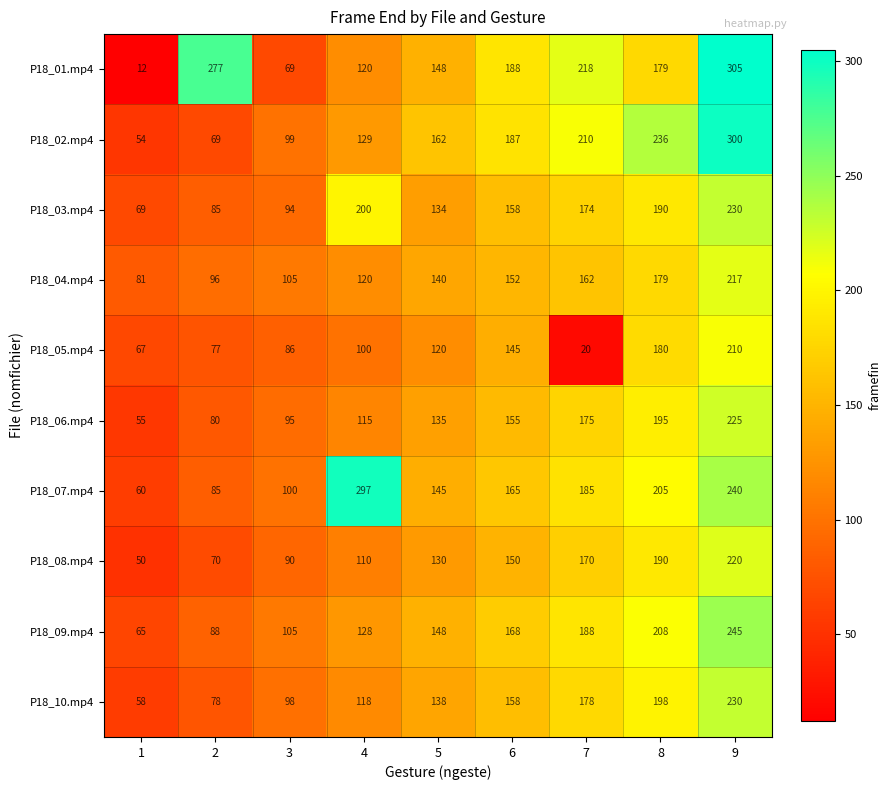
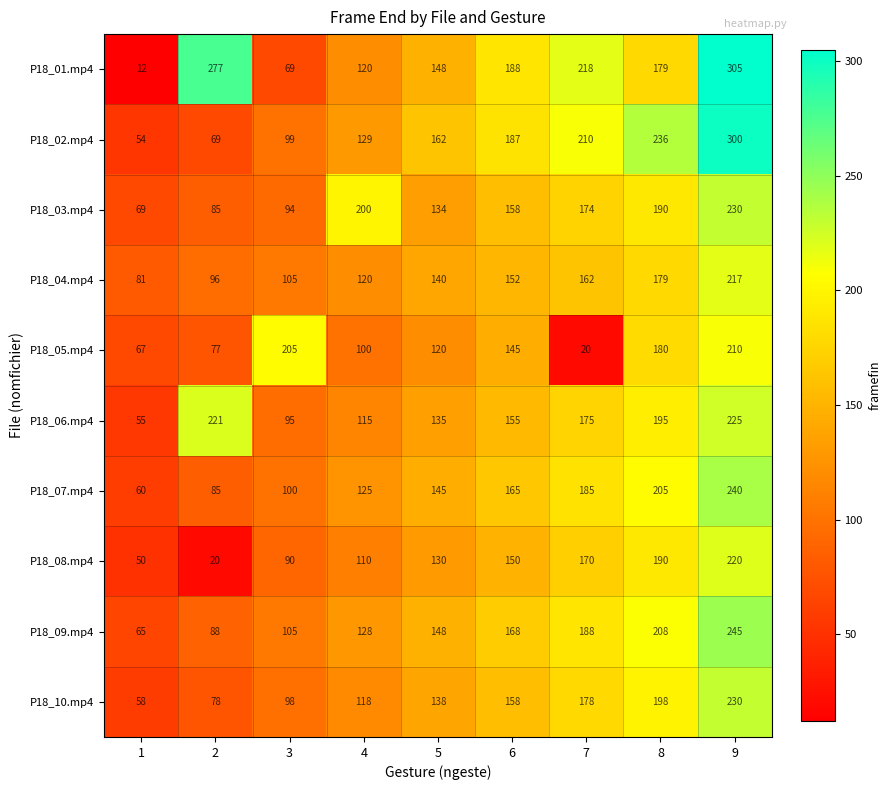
  {
    "P18_01.mp4": {
      "1": 12,
      "2": 277,
      "3": 69,
      "4": 120,
      "5": 148,
      "6": 188,
      "7": 218,
      "8": 179,
      "9": 305
    },
    "P18_02.mp4": {
      "1": 54,
      "2": 69,
      "3": 99,
      "4": 129,
      "5": 162,
      "6": 187,
      "7": 210,
      "8": 236,
      "9": 300
    },
    "P18_03.mp4": {
      "1": 69,
      "2": 85,
      "3": 94,
      "4": 200,
      "5": 134,
      "6": 158,
      "7": 174,
      "8": 190,
      "9": 230
    },
    "P18_04.mp4": {
      "1": 81,
      "2": 96,
      "3": 105,
      "4": 120,
      "5": 140,
      "6": 152,
      "7": 162,
      "8": 179,
      "9": 217
    },
    "P18_05.mp4": {
      "1": 67,
      "2": 77,
-     "3": 86,
+     "3": 205,
      "4": 100,
      "5": 120,
      "6": 145,
      "7": 20,
      "8": 180,
      "9": 210
    },
    "P18_06.mp4": {
      "1": 55,
-     "2": 80,
+     "2": 221,
      "3": 95,
      "4": 115,
      "5": 135,
      "6": 155,
      "7": 175,
      "8": 195,
      "9": 225
    },
    "P18_07.mp4": {
      "1": 60,
      "2": 85,
      "3": 100,
-     "4": 297,
+     "4": 125,
      "5": 145,
      "6": 165,
      "7": 185,
      "8": 205,
      "9": 240
    },
    "P18_08.mp4": {
      "1": 50,
-     "2": 70,
+     "2": 20,
      "3": 90,
      "4": 110,
      "5": 130,
      "6": 150,
      "7": 170,
      "8": 190,
      "9": 220
    },
    "P18_09.mp4": {
      "1": 65,
      "2": 88,
      "3": 105,
      "4": 128,
      "5": 148,
      "6": 168,
      "7": 188,
      "8": 208,
      "9": 245
    },
    "P18_10.mp4": {
      "1": 58,
      "2": 78,
      "3": 98,
      "4": 118,
      "5": 138,
      "6": 158,
      "7": 178,
      "8": 198,
      "9": 230
    }
  }
